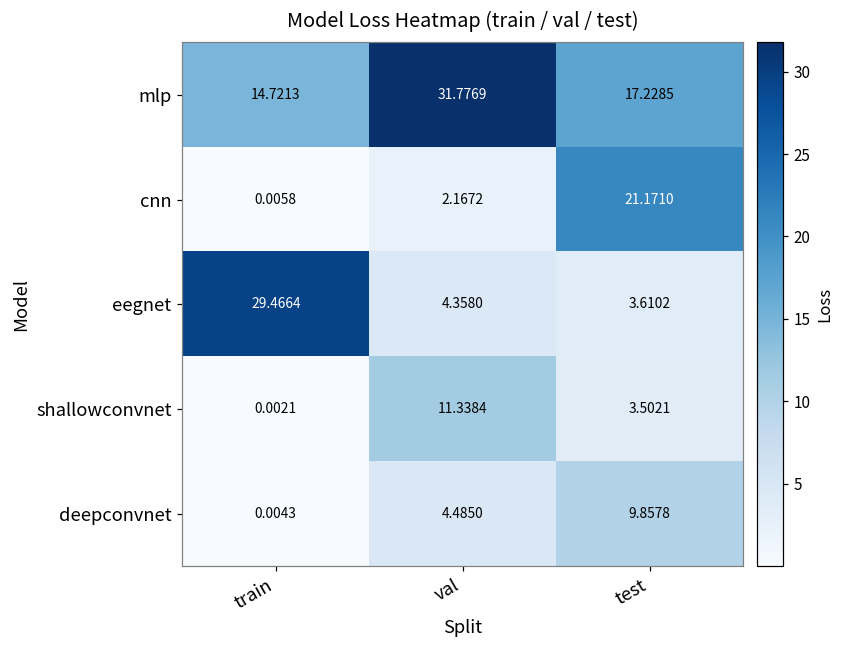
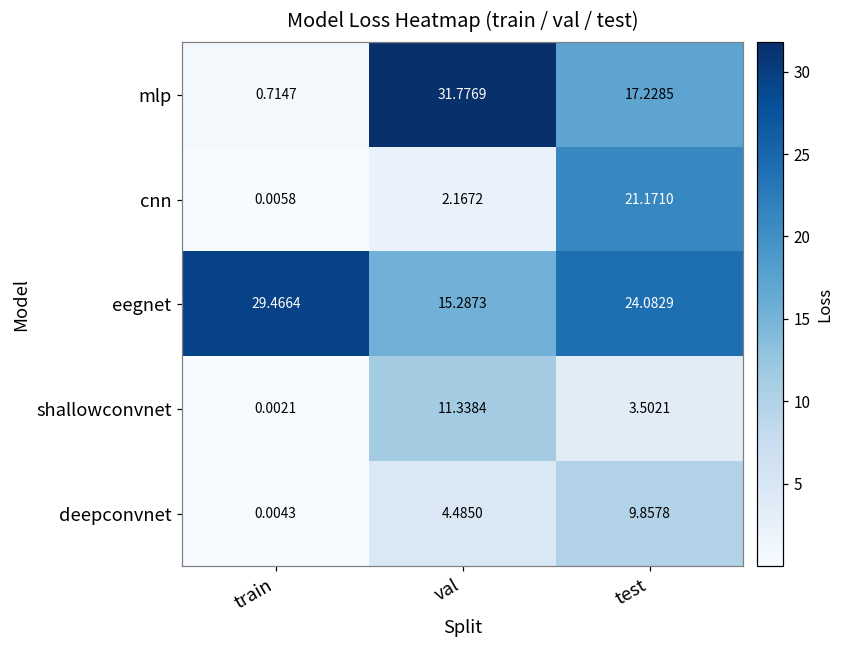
  {
    "mlp": {
-     "train": 14.7213,
+     "train": 0.7147,
      "val": 31.7769,
      "test": 17.2285
    },
    "cnn": {
      "train": 0.0058,
      "val": 2.1672,
      "test": 21.1710
    },
    "eegnet": {
      "train": 29.4664,
-     "val": 4.3580,
-     "test": 3.6102
+     "val": 15.2873,
+     "test": 24.0829
    },
    "shallowconvnet": {
      "train": 0.0021,
      "val": 11.3384,
      "test": 3.5021
    },
    "deepconvnet": {
      "train": 0.0043,
      "val": 4.4850,
      "test": 9.8578
    }
  }
